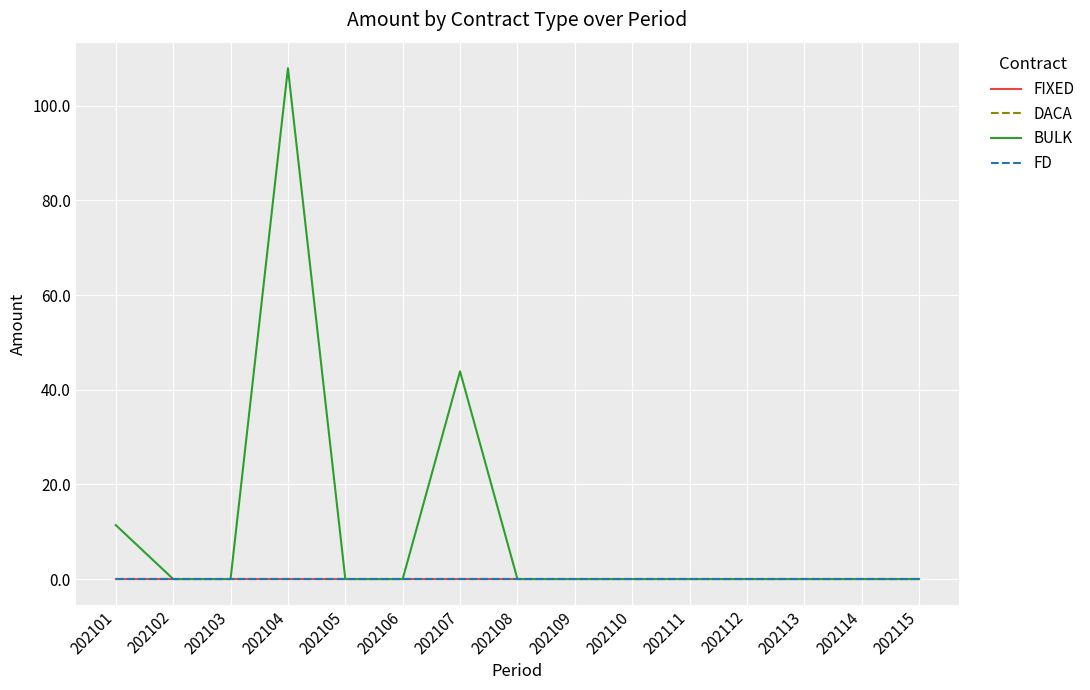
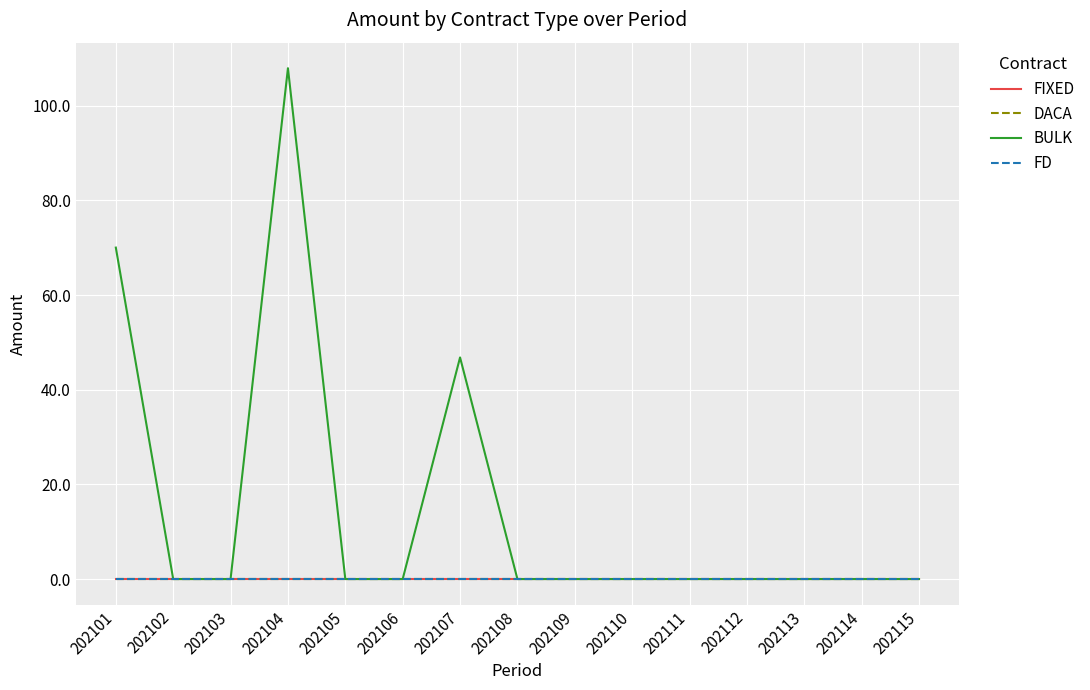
  {
    "FD": {
      "202101": 0,
      "202104": 0,
      "202107": 0
    },
    "BULK": {
-     "202101": 11,
+     "202101": 70,
      "202104": 108,
-     "202107": 44
+     "202107": 47
    }
  }
